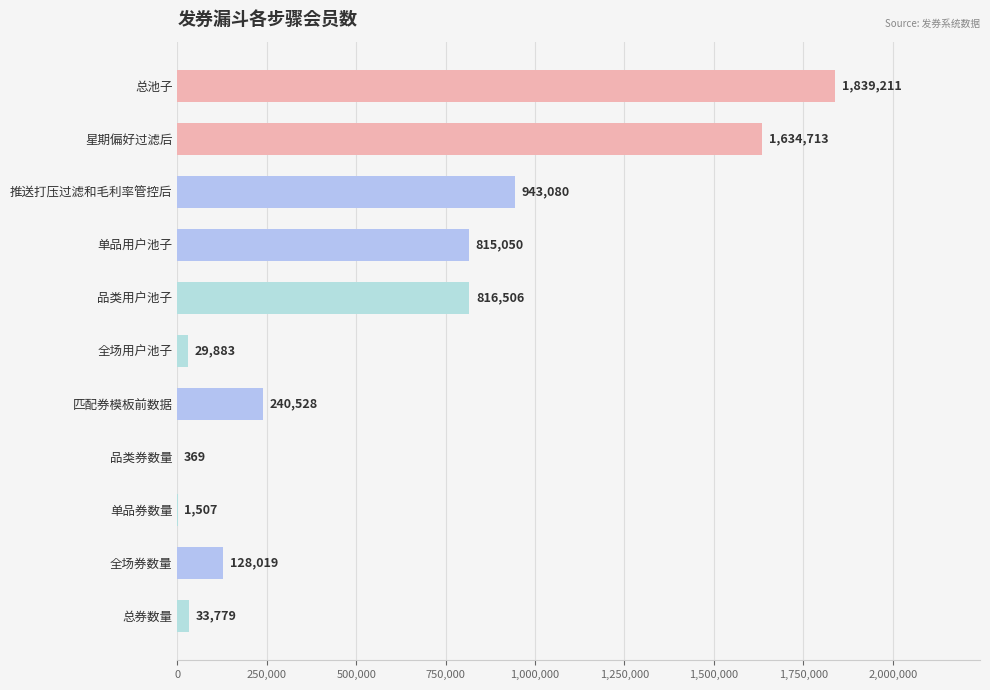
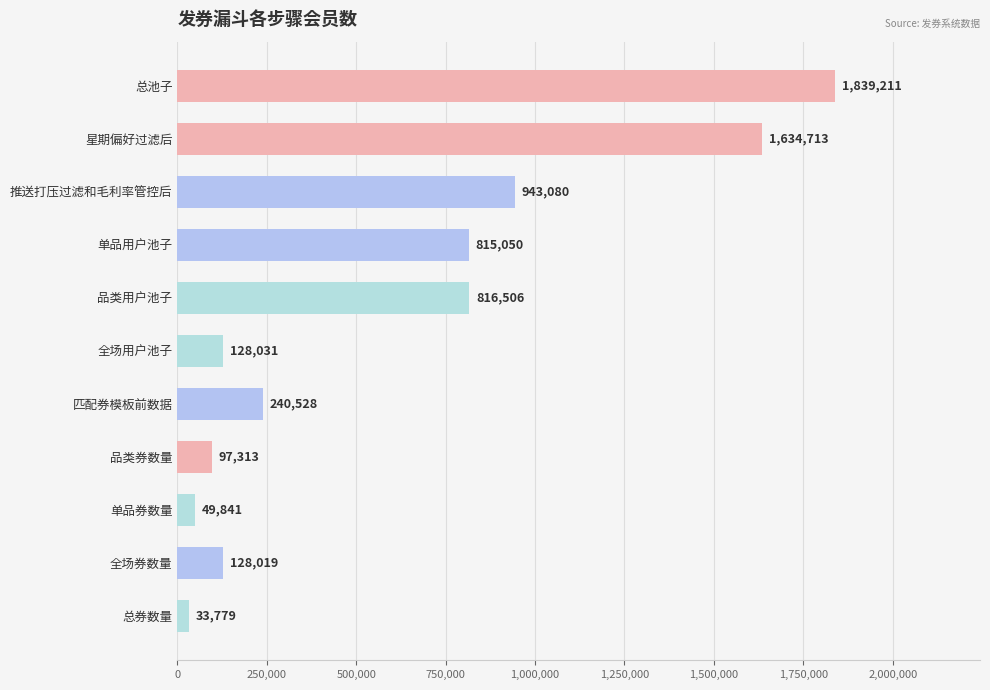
  {
    "总池子": "1,839,211",
    "星期偏好过滤后": "1,634,713",
    "推送打压过滤和毛利率管控后": "943,080",
    "单品用户池子": "815,050",
    "品类用户池子": "816,506",
-   "全场用户池子": "29,883",
+   "全场用户池子": "128,031",
    "匹配券模板前数据": "240,528",
-   "品类券数量": "369",
-   "单品券数量": "1,507",
+   "品类券数量": "97,313",
+   "单品券数量": "49,841",
    "全场券数量": "128,019",
    "总券数量": "33,779"
  }
